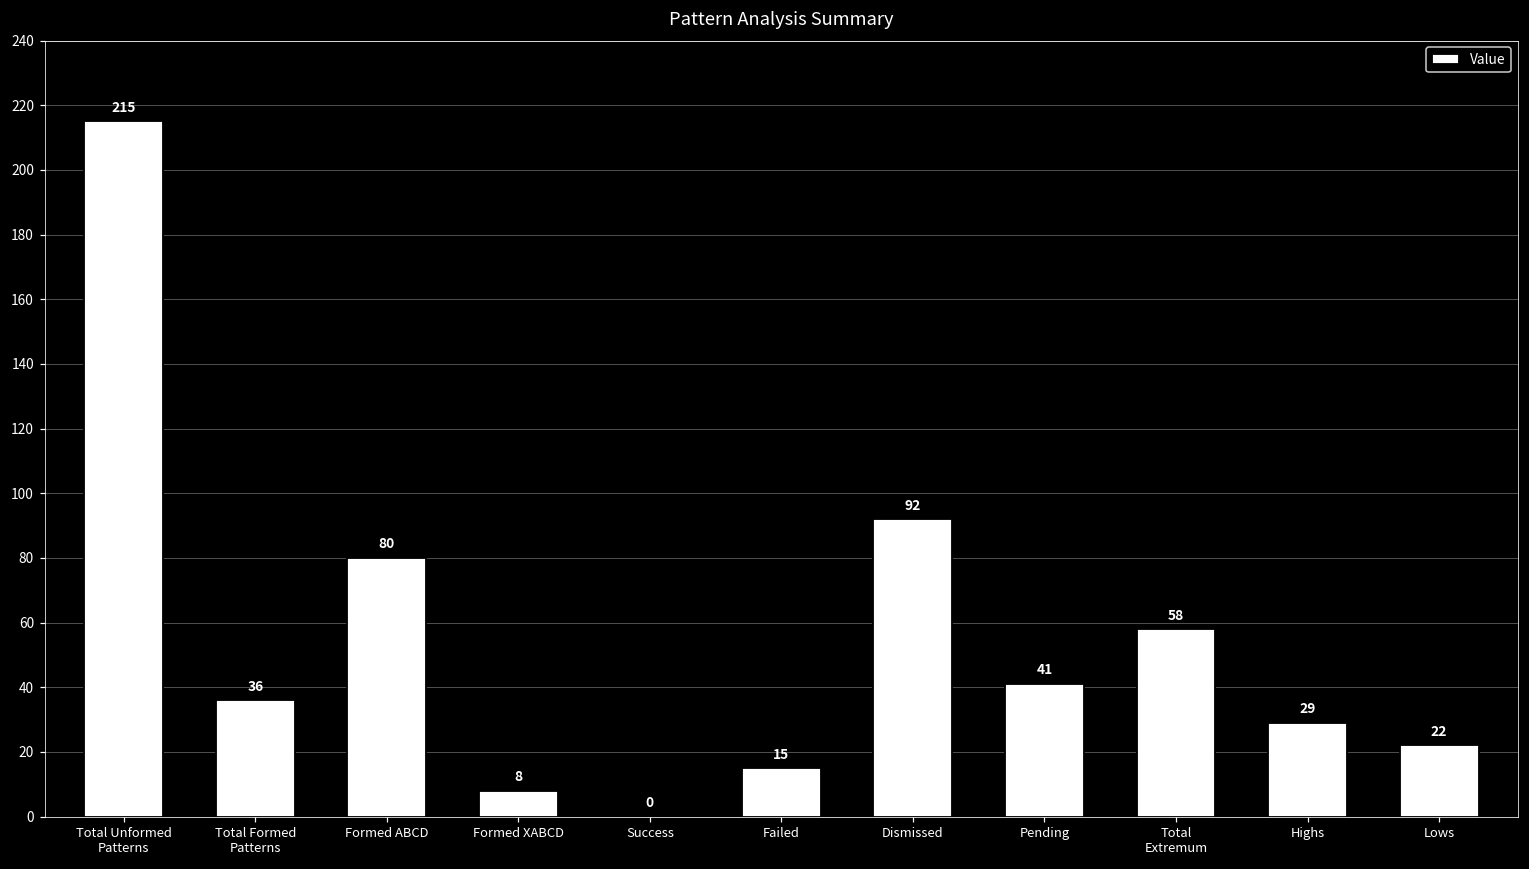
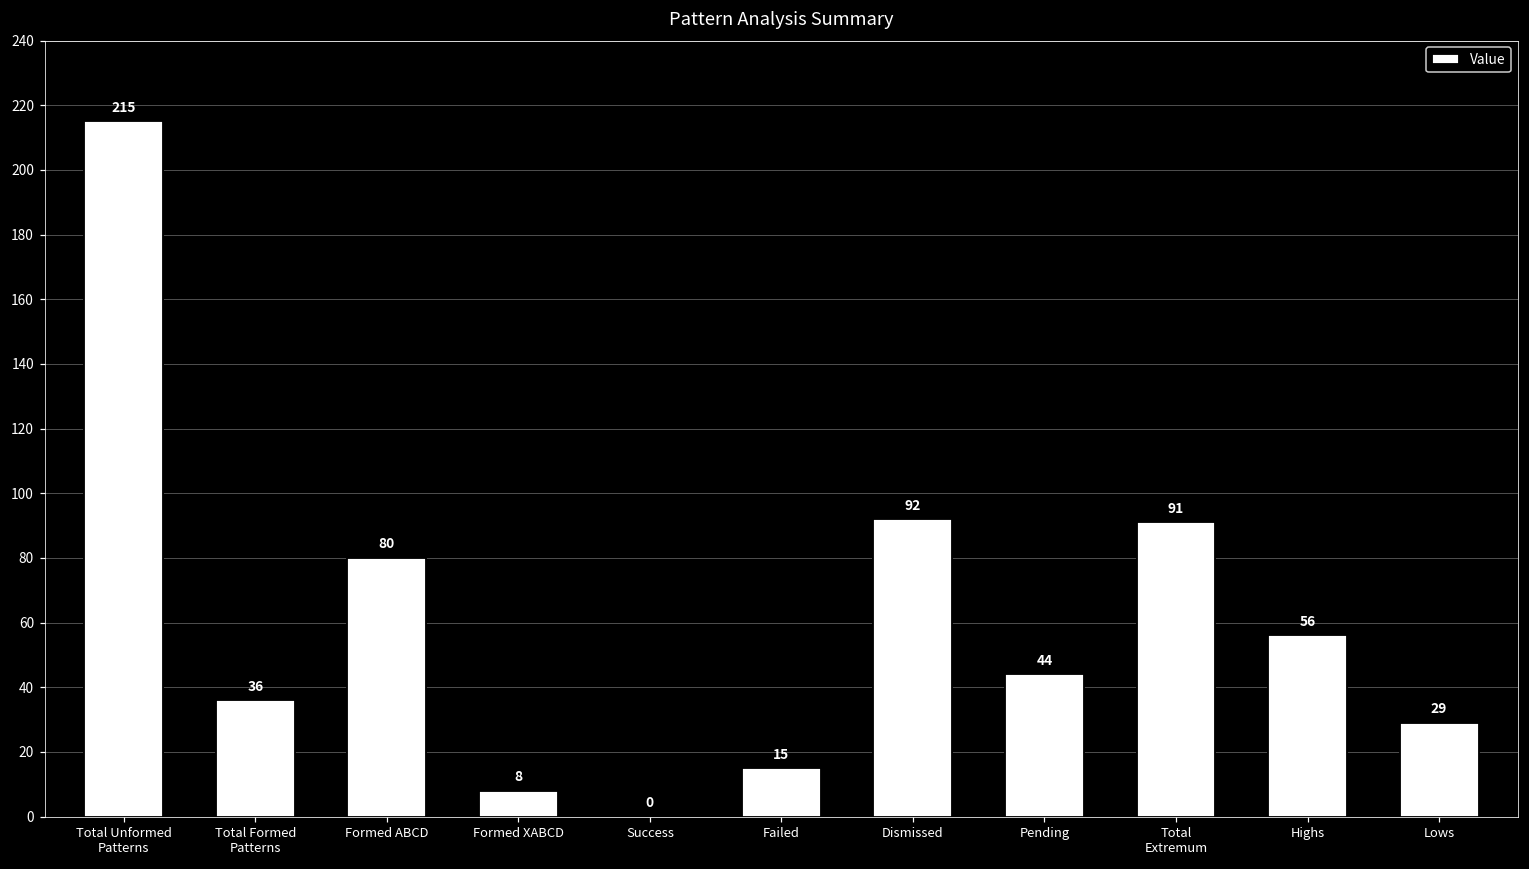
  {
    "Total Unformed Patterns": 215,
    "Total Formed Patterns": 36,
    "Formed ABCD": 80,
    "Formed XABCD": 8,
    "Success": 0,
    "Failed": 15,
    "Dismissed": 92,
-   "Pending": 41,
-   "Total Extremum": 58,
-   "Highs": 29,
-   "Lows": 22
+   "Pending": 44,
+   "Total Extremum": 91,
+   "Highs": 56,
+   "Lows": 29
  }
